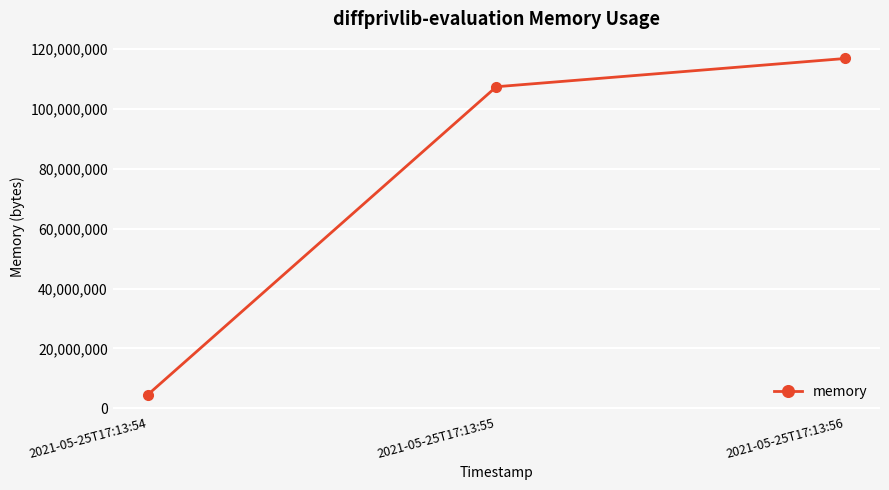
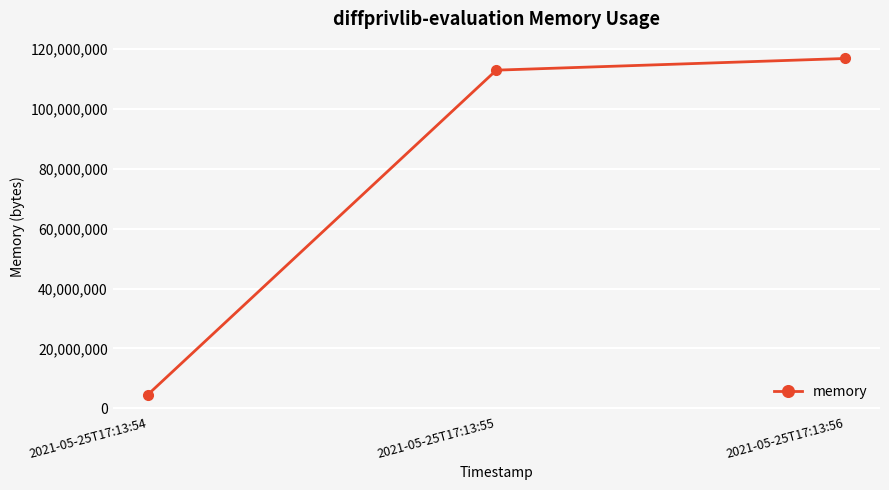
  {
    "2021-05-25T17:13:54": "4,000,000",
-   "2021-05-25T17:13:55": "107,000,000",
+   "2021-05-25T17:13:55": "113,000,000",
    "2021-05-25T17:13:56": "117,000,000"
  }
